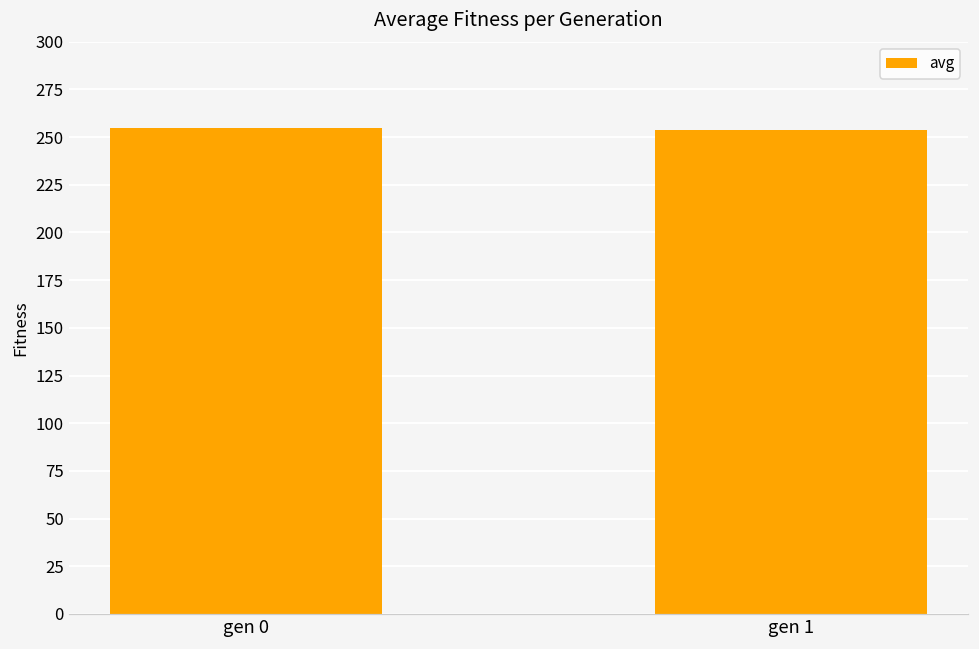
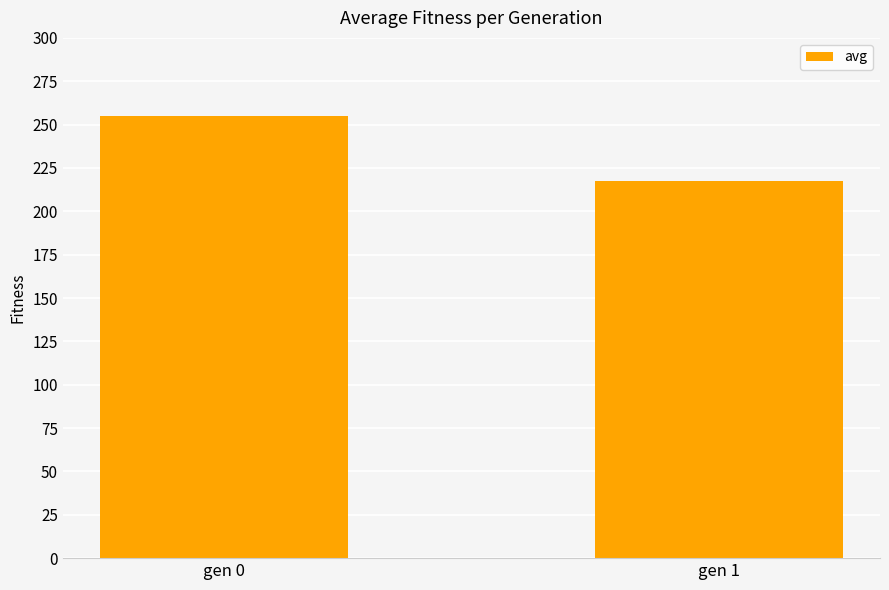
  {
    "gen 0": 255,
-   "gen 1": 253
+   "gen 1": 217
  }
